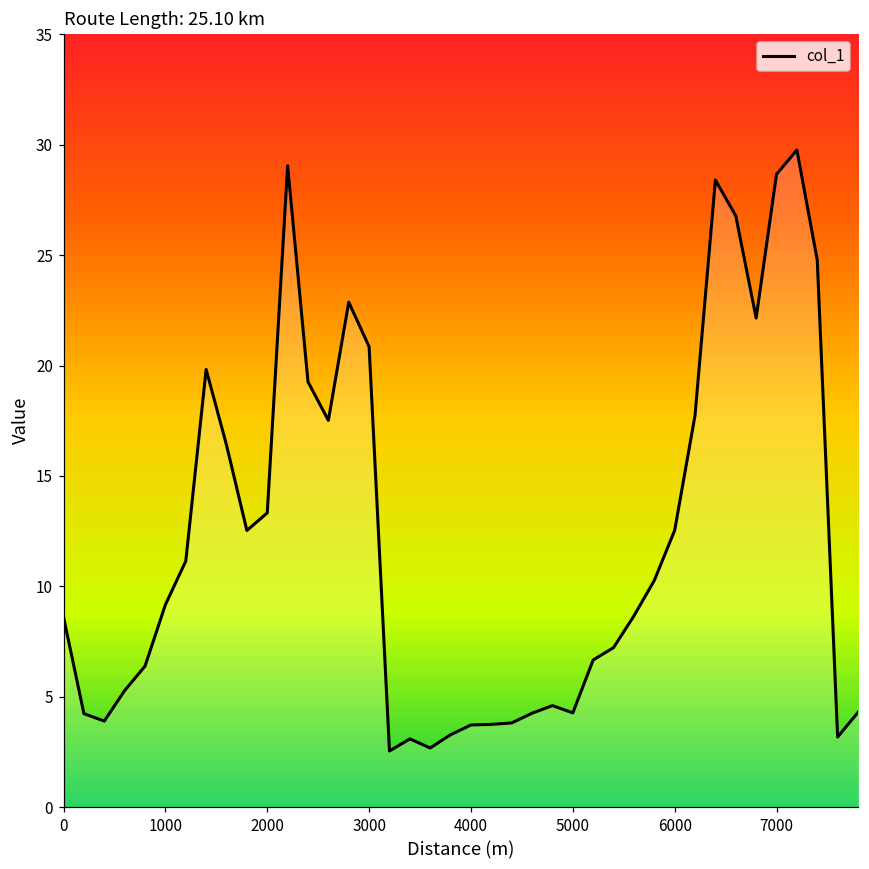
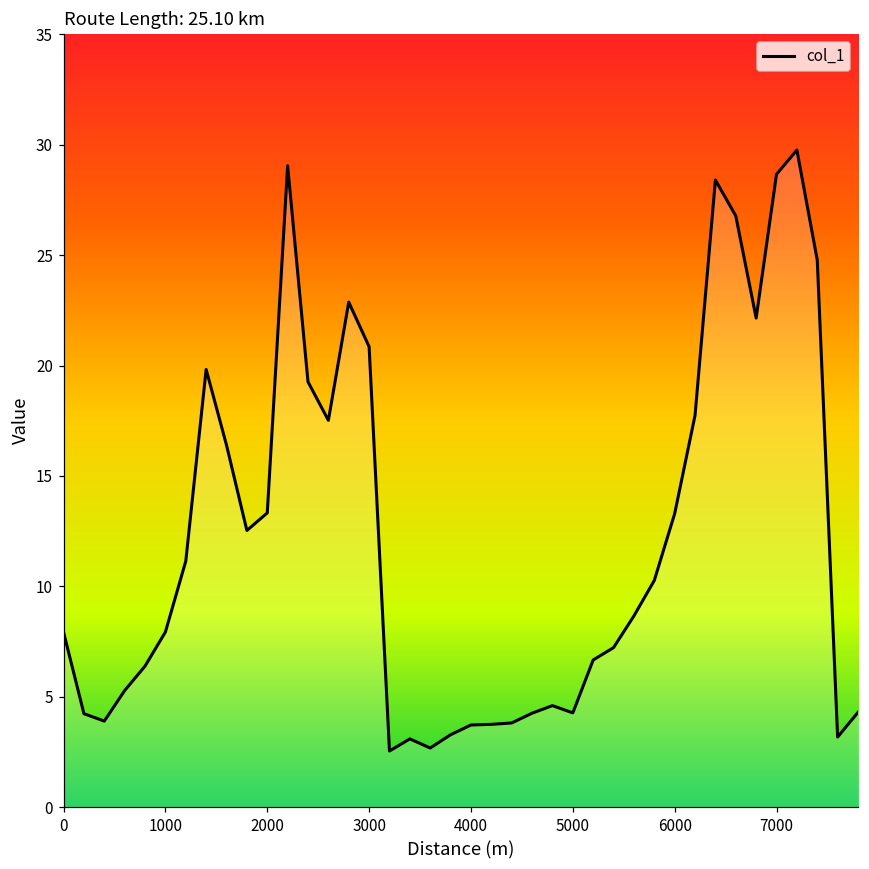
  {
-   "0": 8.6,
-   "1000": 9.2,
+   "0": 7.9,
+   "1000": 7.9,
    "2000": 13.3,
    "3000": 20.9,
    "4000": 3.7,
    "5000": 4.3,
-   "6000": 12.5,
+   "6000": 13.3,
    "7000": 28.7
  }
